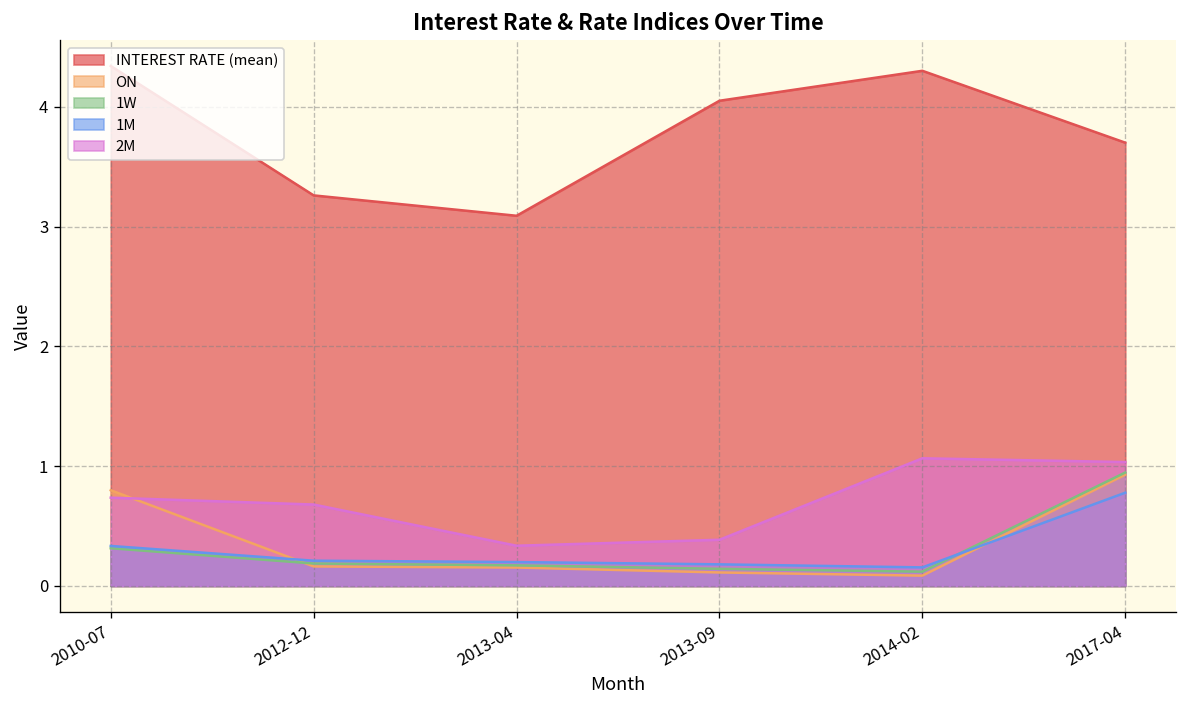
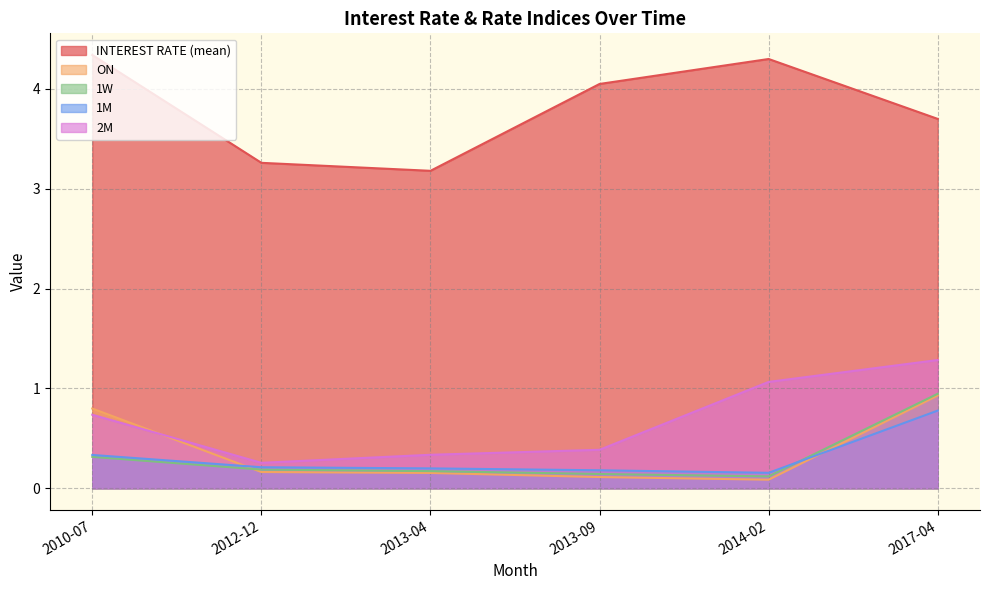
  {
    "INTEREST RATE (mean)": {
      "2012-12": 3.3,
-     "2013-04": 3.1,
+     "2013-04": 3.2,
      "2013-09": 4.1,
      "2014-02": 4.3,
      "2017-04": 3.7
    },
    "ON": {
      "2010-07": 0.8,
      "2013-09": 0.1,
      "2014-02": 0.1
    },
    "1W": {
      "2013-09": 0.1,
      "2014-02": 0.1
    },
    "1M": {
      "2013-04": 0.2,
      "2013-09": 0.2,
      "2014-02": 0.2,
      "2017-04": 0.8
    },
    "2M": {
      "2010-07": 0.7,
-     "2012-12": 0.7,
+     "2012-12": 0.3,
      "2013-04": 0.3,
      "2013-09": 0.4,
      "2014-02": 1.1,
-     "2017-04": 1.0
+     "2017-04": 1.3
    }
  }
